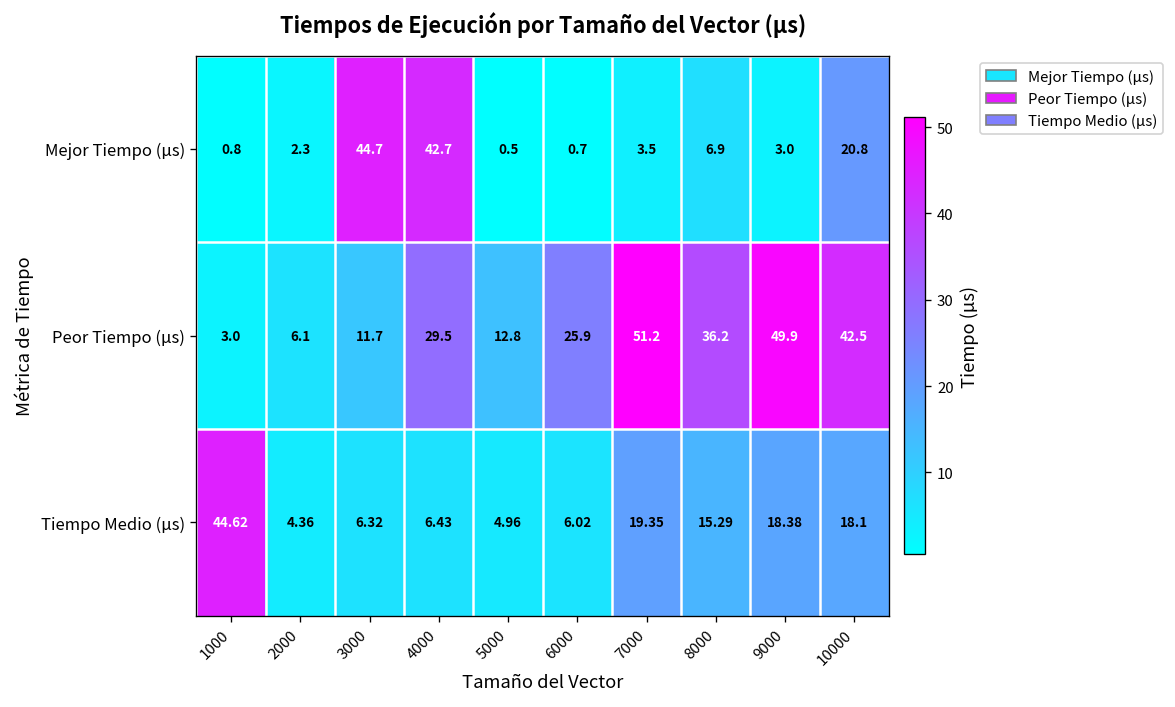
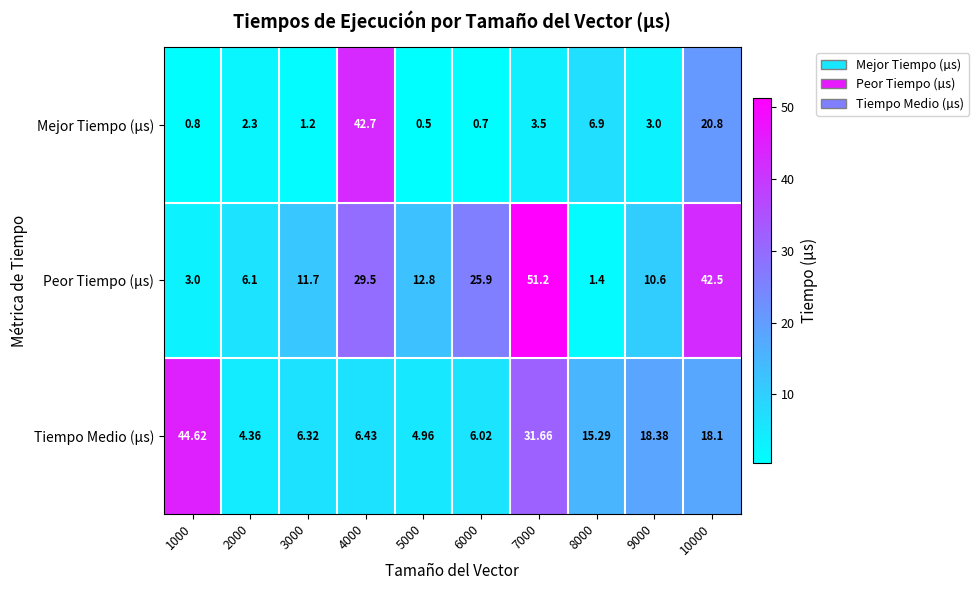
  {
    "Mejor Tiempo (µs)": {
      "1000": 0.8,
      "2000": 2.3,
-     "3000": 44.7,
+     "3000": 1.2,
      "4000": 42.7,
      "5000": 0.5,
      "6000": 0.7,
      "7000": 3.5,
      "8000": 6.9,
      "9000": 3.0,
      "10000": 20.8
    },
    "Peor Tiempo (µs)": {
      "1000": 3.0,
      "2000": 6.1,
      "3000": 11.7,
      "4000": 29.5,
      "5000": 12.8,
      "6000": 25.9,
      "7000": 51.2,
-     "8000": 36.2,
-     "9000": 49.9,
+     "8000": 1.4,
+     "9000": 10.6,
      "10000": 42.5
    },
    "Tiempo Medio (µs)": {
      "1000": 44.62,
      "2000": 4.36,
      "3000": 6.32,
      "4000": 6.43,
      "5000": 4.96,
      "6000": 6.02,
-     "7000": 19.35,
+     "7000": 31.66,
      "8000": 15.29,
      "9000": 18.38,
      "10000": 18.1
    }
  }
